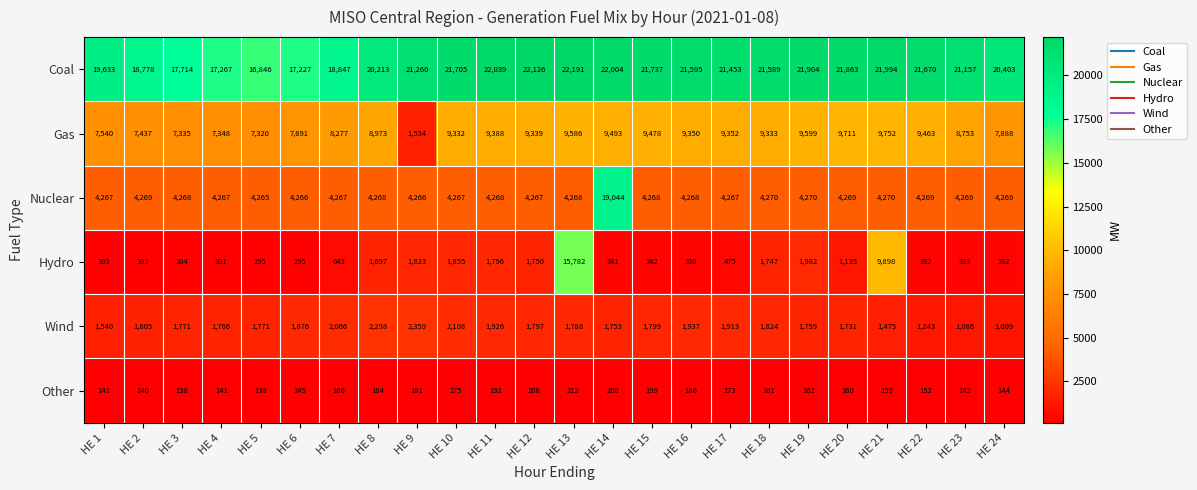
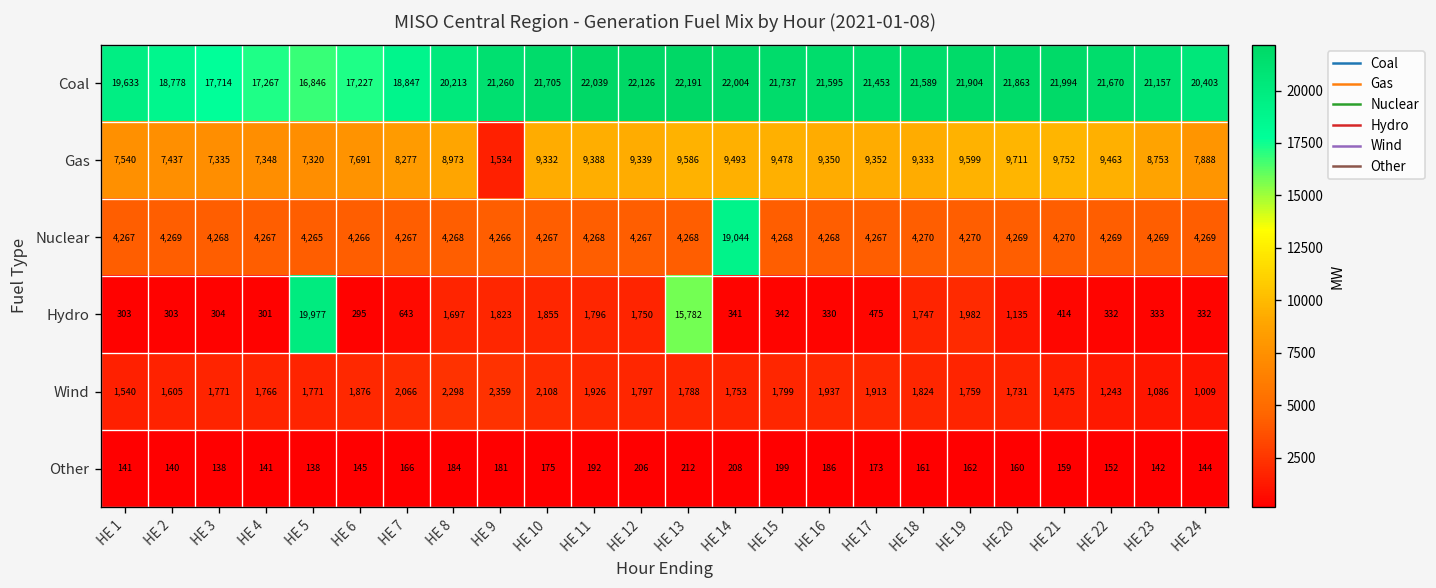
  {
    "Coal": {
      "HE 1": "19,633",
      "HE 2": "18,778",
      "HE 3": "17,714",
      "HE 4": "17,267",
      "HE 5": "16,846",
      "HE 6": "17,227",
      "HE 7": "18,847",
      "HE 8": "20,213",
      "HE 9": "21,260",
      "HE 10": "21,705",
      "HE 11": "22,039",
      "HE 12": "22,126",
      "HE 13": "22,191",
      "HE 14": "22,004",
      "HE 15": "21,737",
      "HE 16": "21,595",
      "HE 17": "21,453",
      "HE 18": "21,589",
      "HE 19": "21,904",
      "HE 20": "21,863",
      "HE 21": "21,994",
      "HE 22": "21,670",
      "HE 23": "21,157",
      "HE 24": "20,403"
    },
    "Gas": {
      "HE 1": "7,540",
      "HE 2": "7,437",
      "HE 3": "7,335",
      "HE 4": "7,348",
      "HE 5": "7,320",
      "HE 6": "7,691",
      "HE 7": "8,277",
      "HE 8": "8,973",
      "HE 9": "1,534",
      "HE 10": "9,332",
      "HE 11": "9,388",
      "HE 12": "9,339",
      "HE 13": "9,586",
      "HE 14": "9,493",
      "HE 15": "9,478",
      "HE 16": "9,350",
      "HE 17": "9,352",
      "HE 18": "9,333",
      "HE 19": "9,599",
      "HE 20": "9,711",
      "HE 21": "9,752",
      "HE 22": "9,463",
      "HE 23": "8,753",
      "HE 24": "7,888"
    },
    "Nuclear": {
      "HE 1": "4,267",
      "HE 2": "4,269",
      "HE 3": "4,268",
      "HE 4": "4,267",
      "HE 5": "4,265",
      "HE 6": "4,266",
      "HE 7": "4,267",
      "HE 8": "4,268",
      "HE 9": "4,266",
      "HE 10": "4,267",
      "HE 11": "4,268",
      "HE 12": "4,267",
      "HE 13": "4,268",
      "HE 14": "19,044",
      "HE 15": "4,268",
      "HE 16": "4,268",
      "HE 17": "4,267",
      "HE 18": "4,270",
      "HE 19": "4,270",
      "HE 20": "4,269",
      "HE 21": "4,270",
      "HE 22": "4,269",
      "HE 23": "4,269",
      "HE 24": "4,269"
    },
    "Hydro": {
      "HE 1": "303",
      "HE 2": "303",
      "HE 3": "304",
      "HE 4": "301",
-     "HE 5": "295",
+     "HE 5": "19,977",
      "HE 6": "295",
      "HE 7": "643",
      "HE 8": "1,697",
      "HE 9": "1,823",
      "HE 10": "1,855",
      "HE 11": "1,796",
      "HE 12": "1,750",
      "HE 13": "15,782",
      "HE 14": "341",
      "HE 15": "342",
      "HE 16": "330",
      "HE 17": "475",
      "HE 18": "1,747",
      "HE 19": "1,982",
      "HE 20": "1,135",
-     "HE 21": "9,898",
+     "HE 21": "414",
      "HE 22": "332",
      "HE 23": "333",
      "HE 24": "332"
    },
    "Wind": {
      "HE 1": "1,540",
      "HE 2": "1,605",
      "HE 3": "1,771",
      "HE 4": "1,766",
      "HE 5": "1,771",
      "HE 6": "1,876",
      "HE 7": "2,066",
      "HE 8": "2,298",
      "HE 9": "2,359",
      "HE 10": "2,108",
      "HE 11": "1,926",
      "HE 12": "1,797",
      "HE 13": "1,788",
      "HE 14": "1,753",
      "HE 15": "1,799",
      "HE 16": "1,937",
      "HE 17": "1,913",
      "HE 18": "1,824",
      "HE 19": "1,759",
      "HE 20": "1,731",
      "HE 21": "1,475",
      "HE 22": "1,243",
      "HE 23": "1,086",
      "HE 24": "1,009"
    },
    "Other": {
      "HE 1": "141",
      "HE 2": "140",
      "HE 3": "138",
      "HE 4": "141",
      "HE 5": "138",
      "HE 6": "145",
      "HE 7": "166",
      "HE 8": "184",
      "HE 9": "181",
      "HE 10": "175",
      "HE 11": "192",
      "HE 12": "206",
      "HE 13": "212",
      "HE 14": "208",
      "HE 15": "199",
      "HE 16": "186",
      "HE 17": "173",
      "HE 18": "161",
      "HE 19": "162",
      "HE 20": "160",
      "HE 21": "159",
      "HE 22": "152",
      "HE 23": "142",
      "HE 24": "144"
    }
  }
